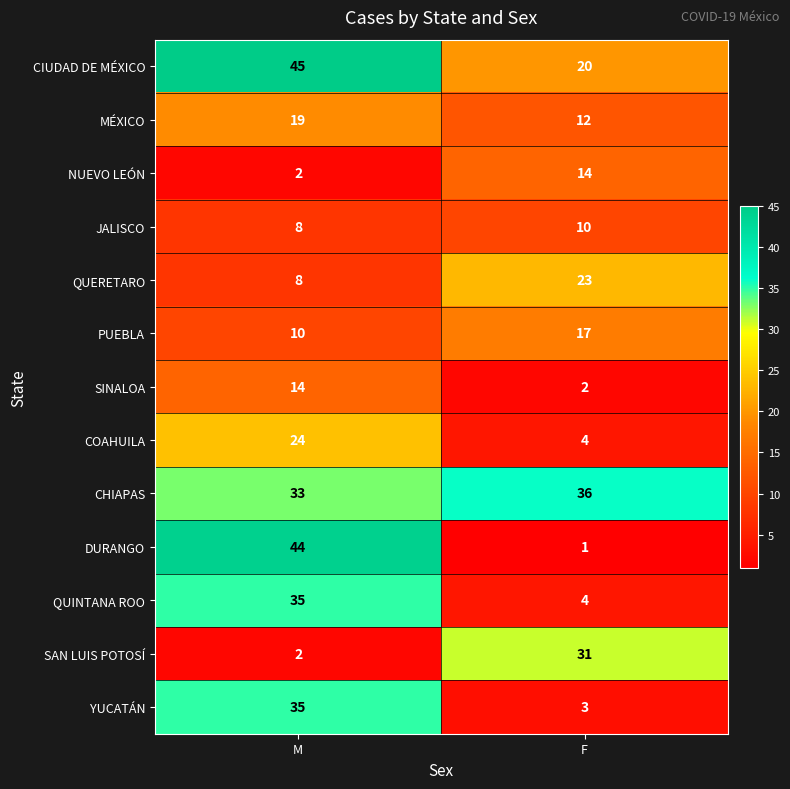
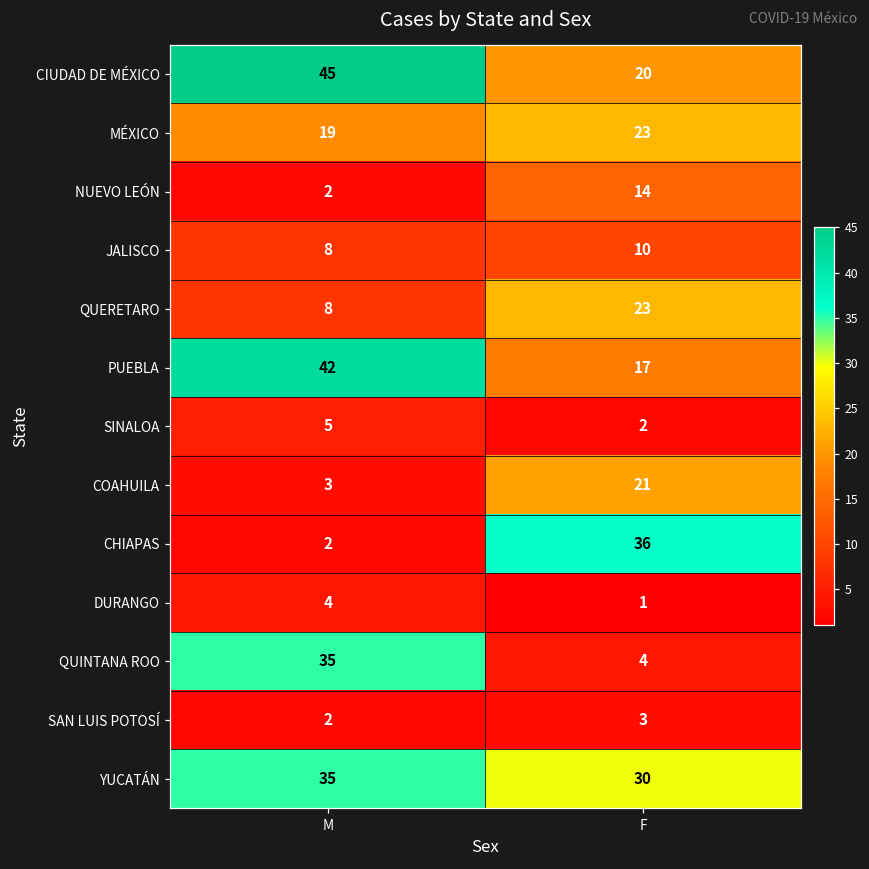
  {
    "CIUDAD DE MÉXICO": {
      "M": 45,
      "F": 20
    },
    "MÉXICO": {
      "M": 19,
-     "F": 12
+     "F": 23
    },
    "NUEVO LEÓN": {
      "M": 2,
      "F": 14
    },
    "JALISCO": {
      "M": 8,
      "F": 10
    },
    "QUERETARO": {
      "M": 8,
      "F": 23
    },
    "PUEBLA": {
-     "M": 10,
+     "M": 42,
      "F": 17
    },
    "SINALOA": {
-     "M": 14,
+     "M": 5,
      "F": 2
    },
    "COAHUILA": {
-     "M": 24,
-     "F": 4
+     "M": 3,
+     "F": 21
    },
    "CHIAPAS": {
-     "M": 33,
+     "M": 2,
      "F": 36
    },
    "DURANGO": {
-     "M": 44,
+     "M": 4,
      "F": 1
    },
    "QUINTANA ROO": {
      "M": 35,
      "F": 4
    },
    "SAN LUIS POTOSÍ": {
      "M": 2,
-     "F": 31
+     "F": 3
    },
    "YUCATÁN": {
      "M": 35,
-     "F": 3
+     "F": 30
    }
  }
